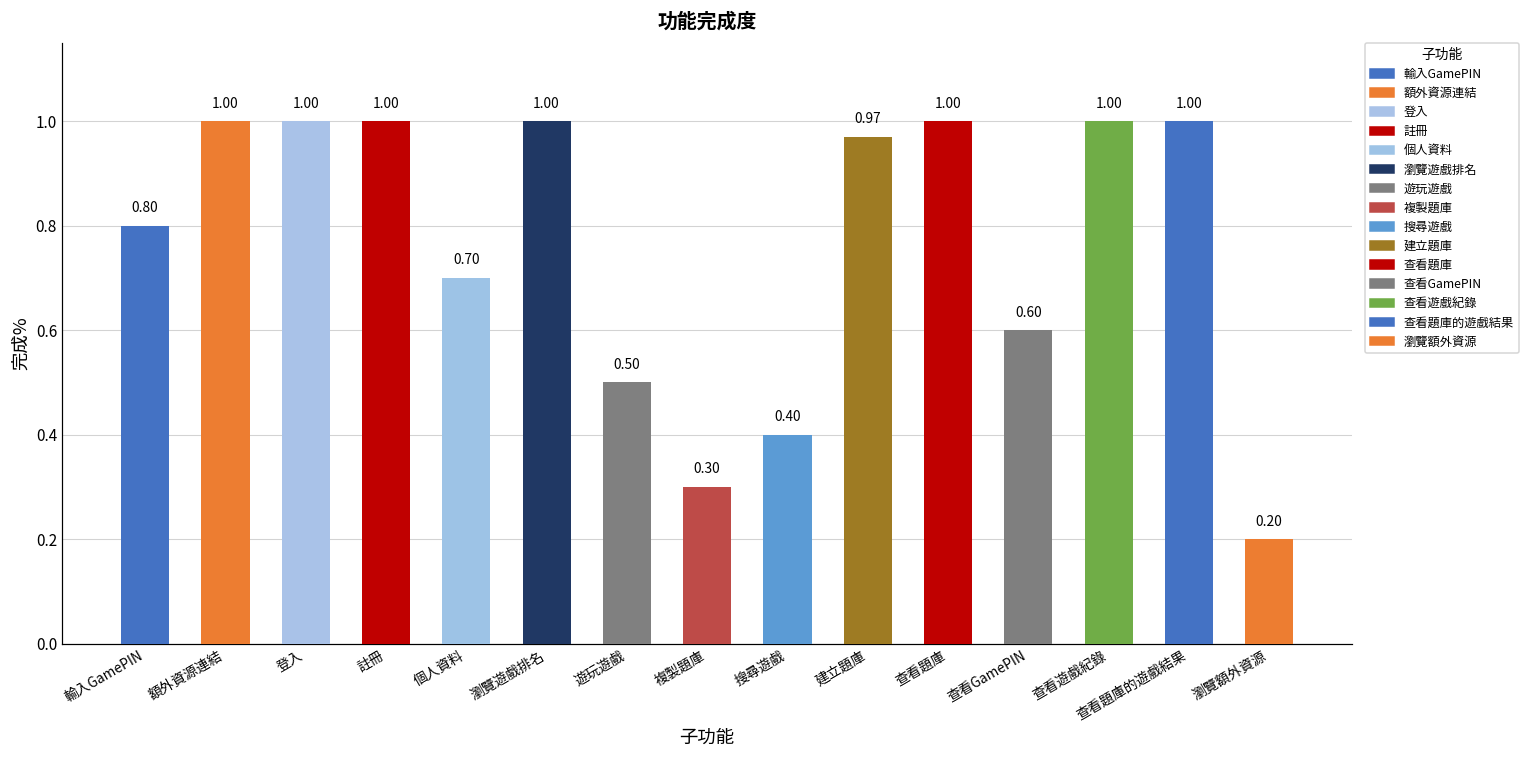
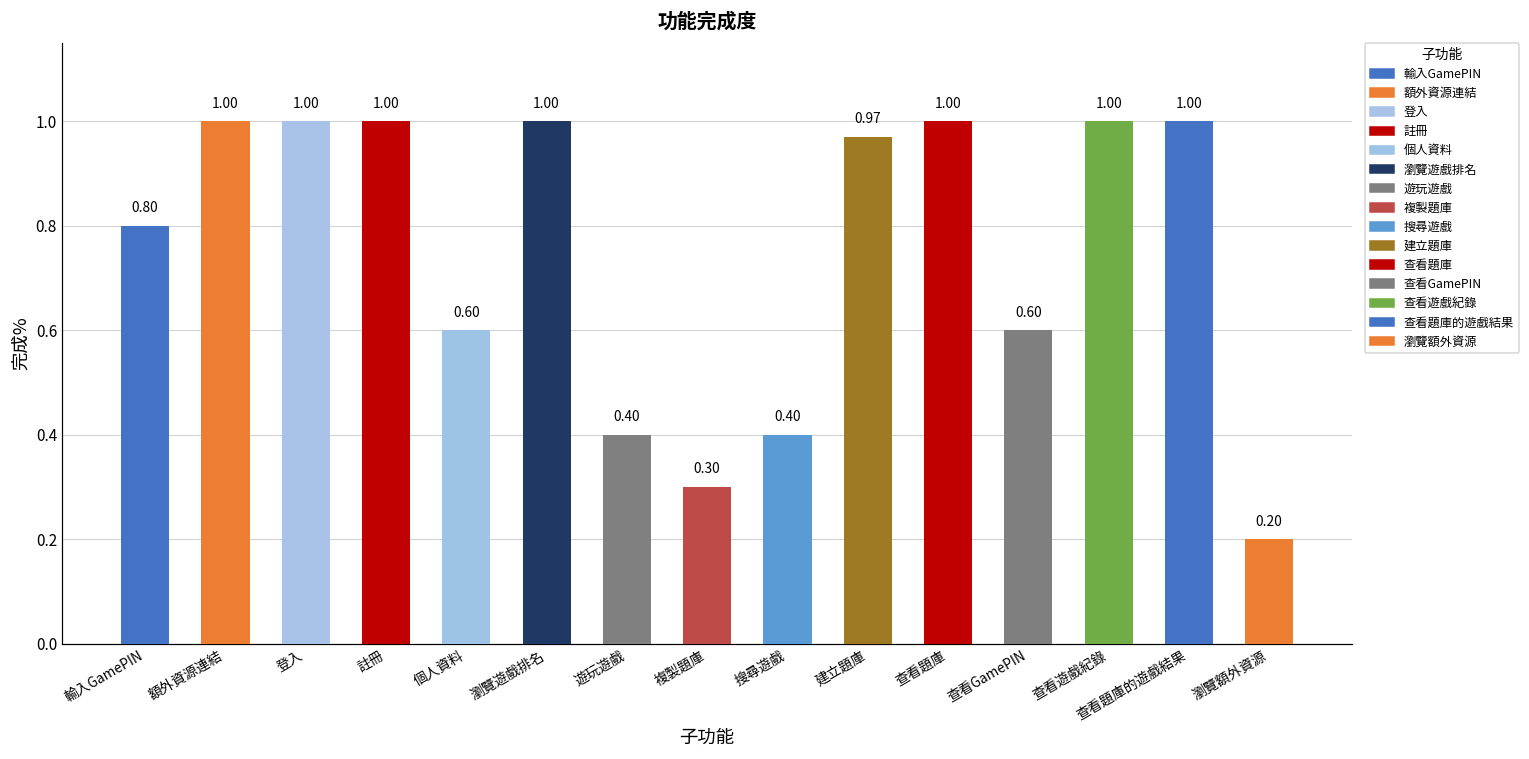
  {
    "輸入GamePIN": 0.80,
    "額外資源連結": 1.00,
    "登入": 1.00,
    "註冊": 1.00,
-   "個人資料": 0.70,
+   "個人資料": 0.60,
    "瀏覽遊戲排名": 1.00,
-   "遊玩遊戲": 0.50,
+   "遊玩遊戲": 0.40,
    "複製題庫": 0.30,
    "搜尋遊戲": 0.40,
    "建立題庫": 0.97,
    "查看題庫": 1.00,
    "查看GamePIN": 0.60,
    "查看遊戲紀錄": 1.00,
    "查看題庫的遊戲結果": 1.00,
    "瀏覽額外資源": 0.20
  }
